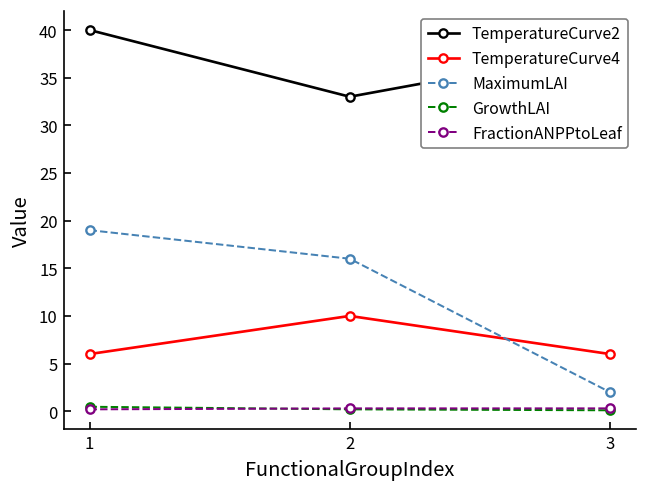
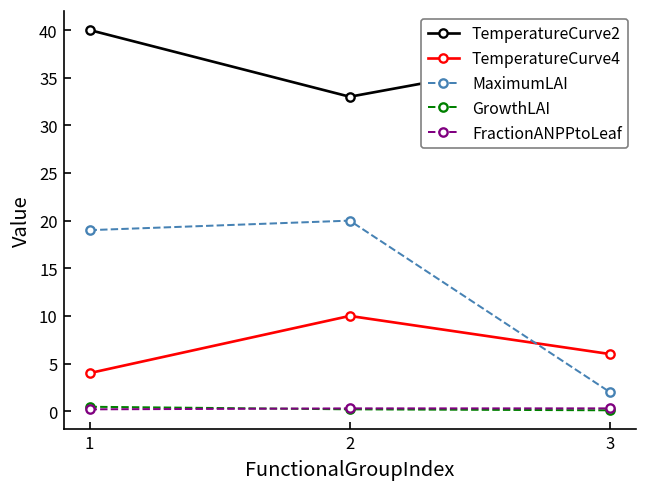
  {
    "TemperatureCurve2": {
      "1": 40,
      "2": 33
    },
    "TemperatureCurve4": {
-     "1": 6,
+     "1": 4,
      "2": 10,
      "3": 6
    },
    "MaximumLAI": {
      "1": 19,
-     "2": 16,
+     "2": 20,
      "3": 2
    }
  }
